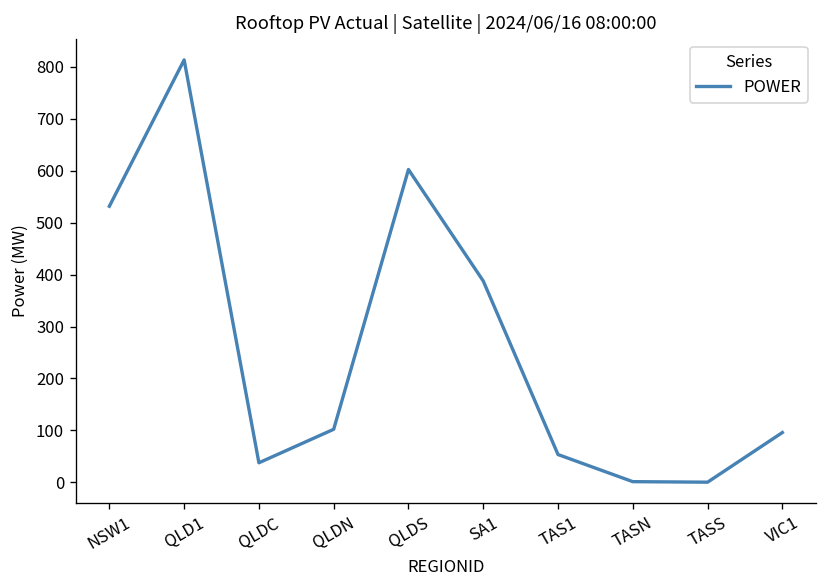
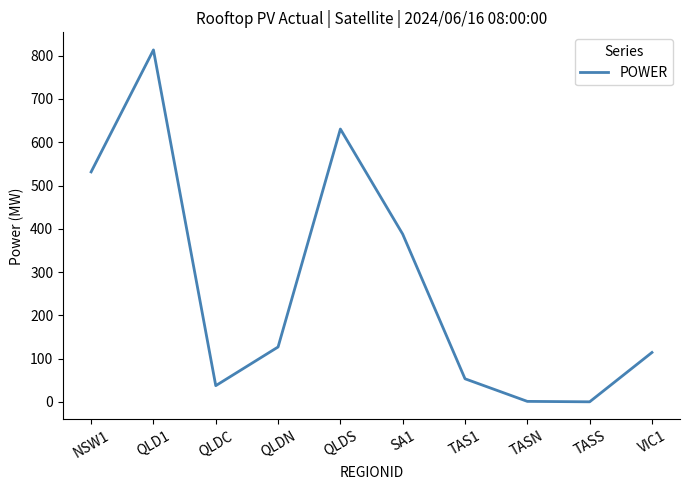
  {
    "NSW1": 530,
    "QLD1": 810,
    "QLDC": 40,
-   "QLDN": 100,
-   "QLDS": 600,
+   "QLDN": 130,
+   "QLDS": 630,
    "SA1": 390,
    "TAS1": 50,
    "TASN": 0,
    "TASS": 0,
-   "VIC1": 100
+   "VIC1": 110
  }
